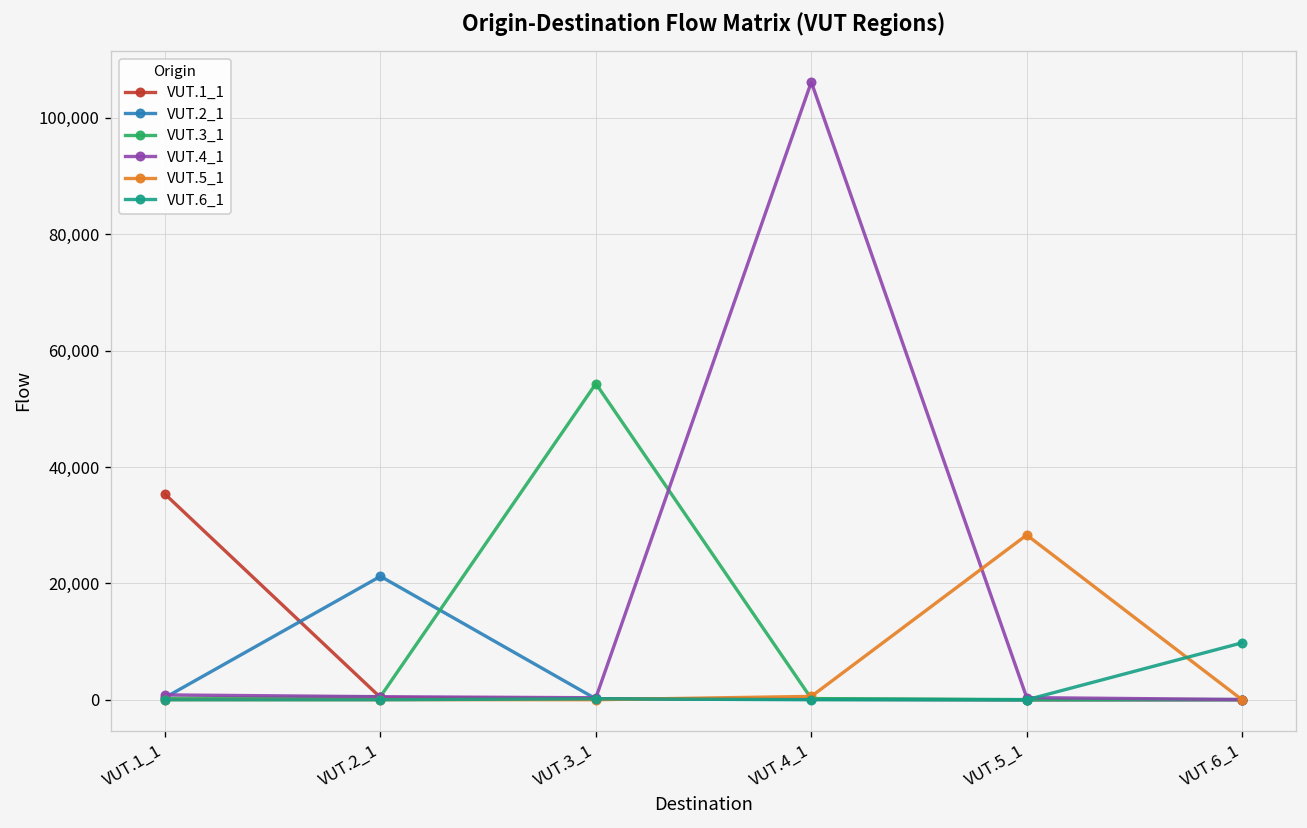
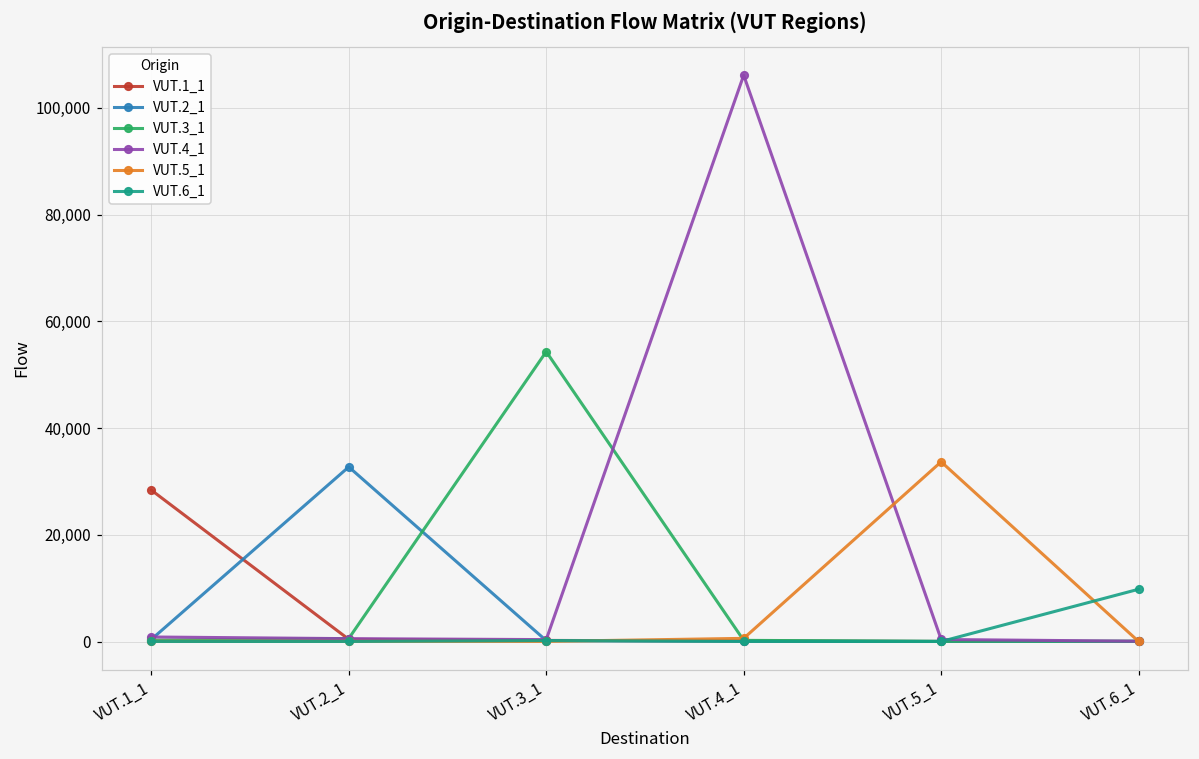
  {
    "VUT.1_1": {
-     "VUT.1_1": "35,000"
+     "VUT.1_1": "28,000"
    },
    "VUT.2_1": {
-     "VUT.2_1": "21,000"
+     "VUT.2_1": "33,000"
    },
    "VUT.4_1": {
      "VUT.4_1": "106,000"
    },
    "VUT.5_1": {
-     "VUT.5_1": "28,000"
+     "VUT.5_1": "34,000"
    }
  }
